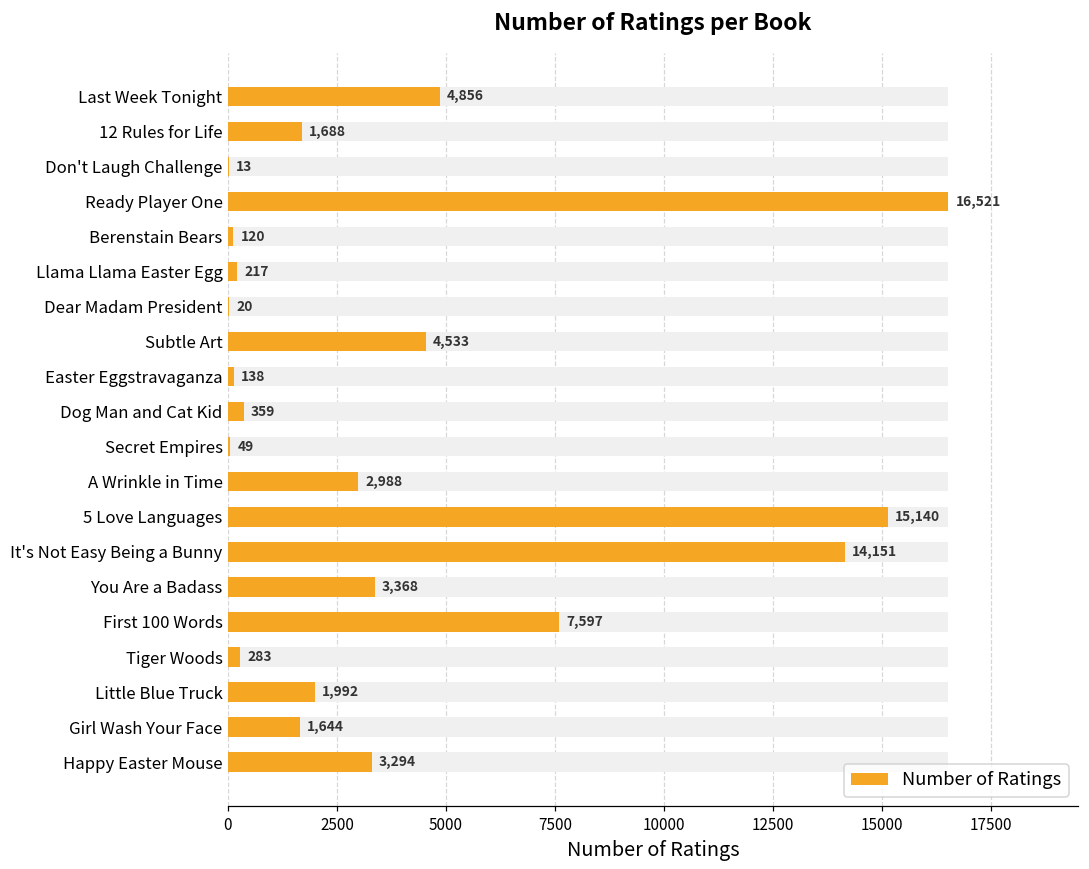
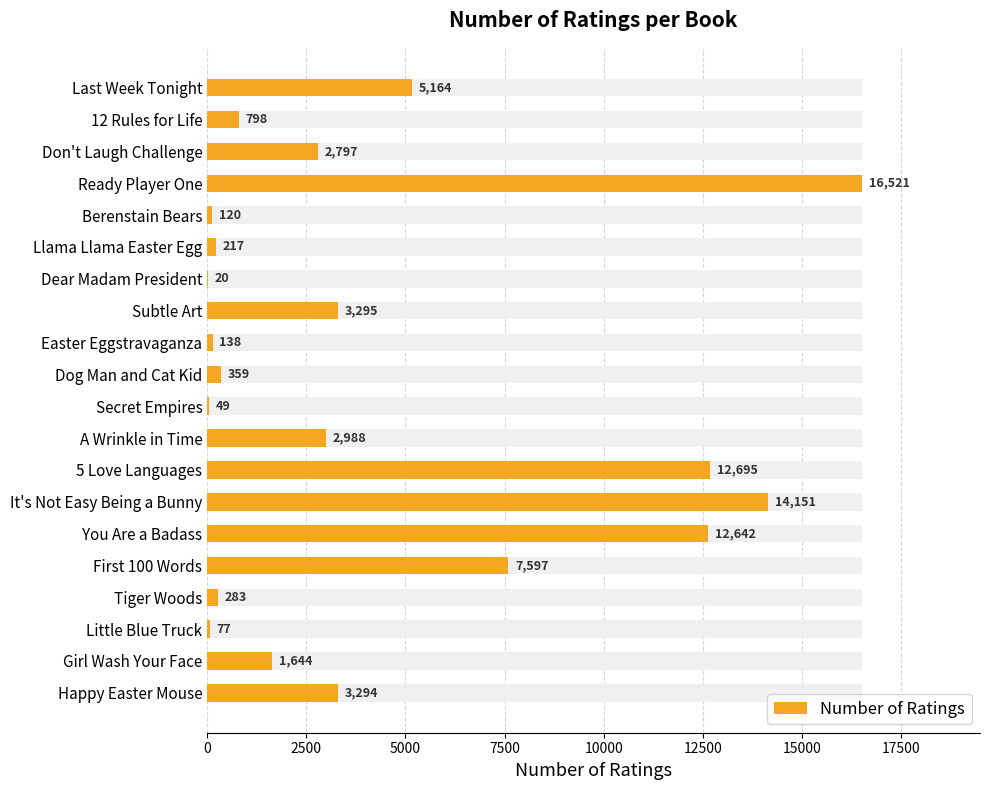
  {
    "Number of Ratings": {
-     "Last Week Tonight": "4,856",
-     "12 Rules for Life": "1,688",
-     "Don't Laugh Challenge": "13",
+     "Last Week Tonight": "5,164",
+     "12 Rules for Life": "798",
+     "Don't Laugh Challenge": "2,797",
      "Ready Player One": "16,521",
      "Dear Madam President": "20",
-     "Subtle Art": "4,533",
-     "5 Love Languages": "15,140",
-     "You Are a Badass": "3,368",
-     "Little Blue Truck": "1,992"
+     "Subtle Art": "3,295",
+     "5 Love Languages": "12,695",
+     "You Are a Badass": "12,642",
+     "Little Blue Truck": "77"
    }
  }
